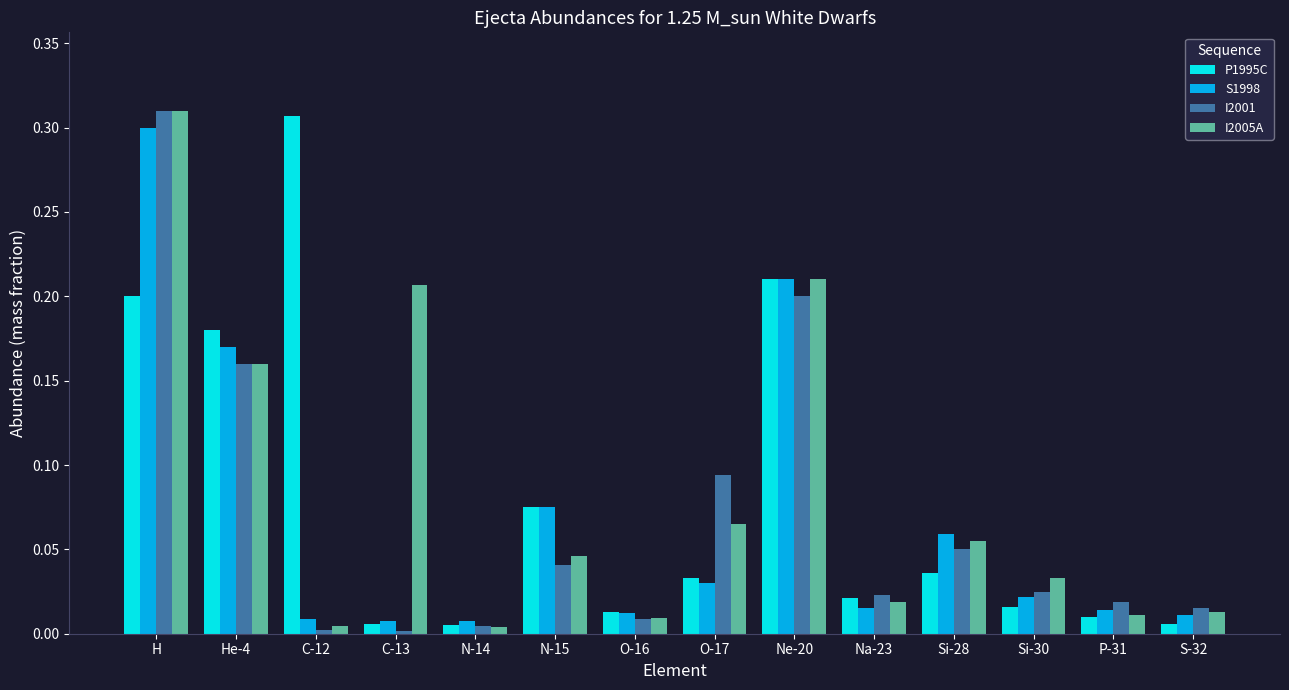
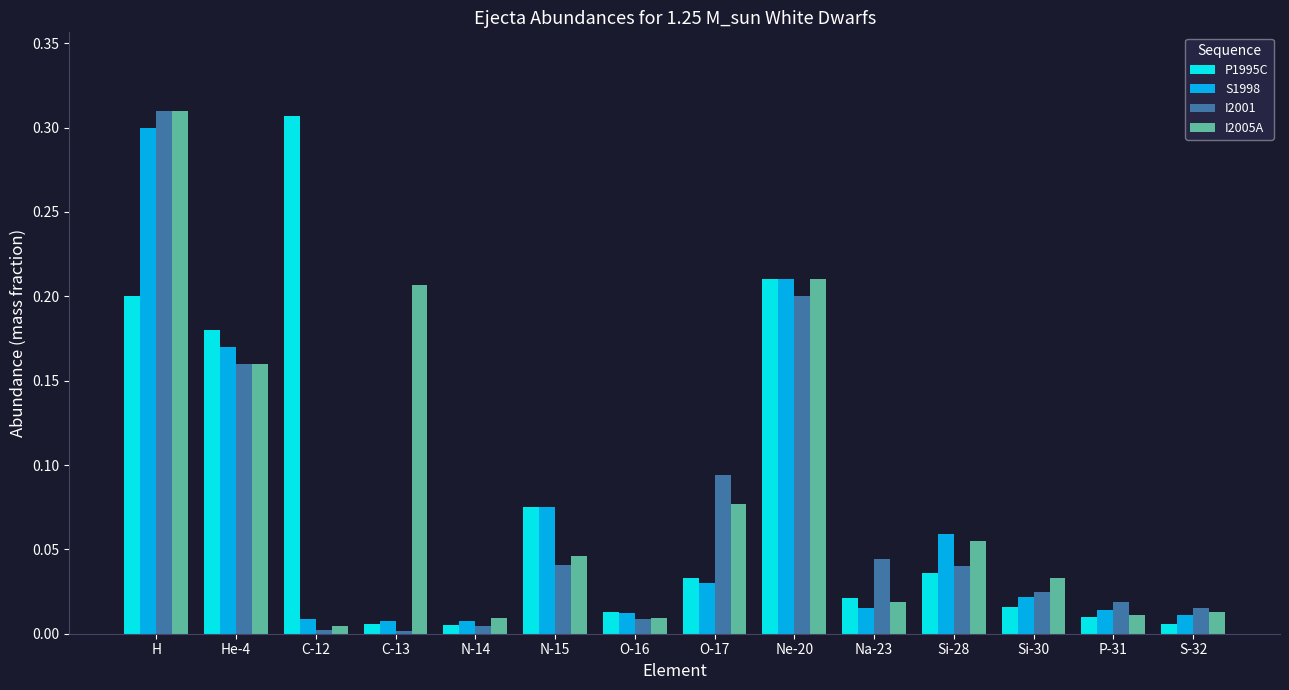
  {
    "P1995C": {
      "H": 0.200,
      "He-4": 0.180,
      "C-12": 0.307,
      "C-13": 0.006,
      "N-14": 0.005,
      "N-15": 0.075,
      "O-16": 0.013,
      "O-17": 0.033,
      "Ne-20": 0.210,
      "Na-23": 0.021,
      "Si-28": 0.036,
      "Si-30": 0.016,
      "P-31": 0.010,
      "S-32": 0.006
    },
    "S1998": {
      "H": 0.300,
      "He-4": 0.170,
      "C-12": 0.009,
      "C-13": 0.008,
      "N-14": 0.007,
      "N-15": 0.075,
      "O-16": 0.012,
      "O-17": 0.030,
      "Ne-20": 0.210,
      "Na-23": 0.015,
      "Si-28": 0.059,
      "Si-30": 0.022,
      "P-31": 0.014,
      "S-32": 0.011
    },
    "I2001": {
      "H": 0.310,
      "He-4": 0.160,
      "C-12": 0.003,
      "C-13": 0.002,
      "N-14": 0.005,
      "N-15": 0.041,
      "O-16": 0.009,
      "O-17": 0.094,
      "Ne-20": 0.200,
-     "Na-23": 0.023,
-     "Si-28": 0.05,
+     "Na-23": 0.044,
+     "Si-28": 0.04,
      "Si-30": 0.025,
      "P-31": 0.019,
      "S-32": 0.015
    },
    "I2005A": {
      "H": 0.310,
      "He-4": 0.160,
      "C-12": 0.004,
      "C-13": 0.207,
-     "N-14": 0.004,
+     "N-14": 0.010,
      "N-15": 0.046,
      "O-16": 0.009,
-     "O-17": 0.065,
+     "O-17": 0.077,
      "Ne-20": 0.210,
      "Na-23": 0.019,
      "Si-28": 0.055,
      "Si-30": 0.033,
      "P-31": 0.011,
      "S-32": 0.013
    }
  }
